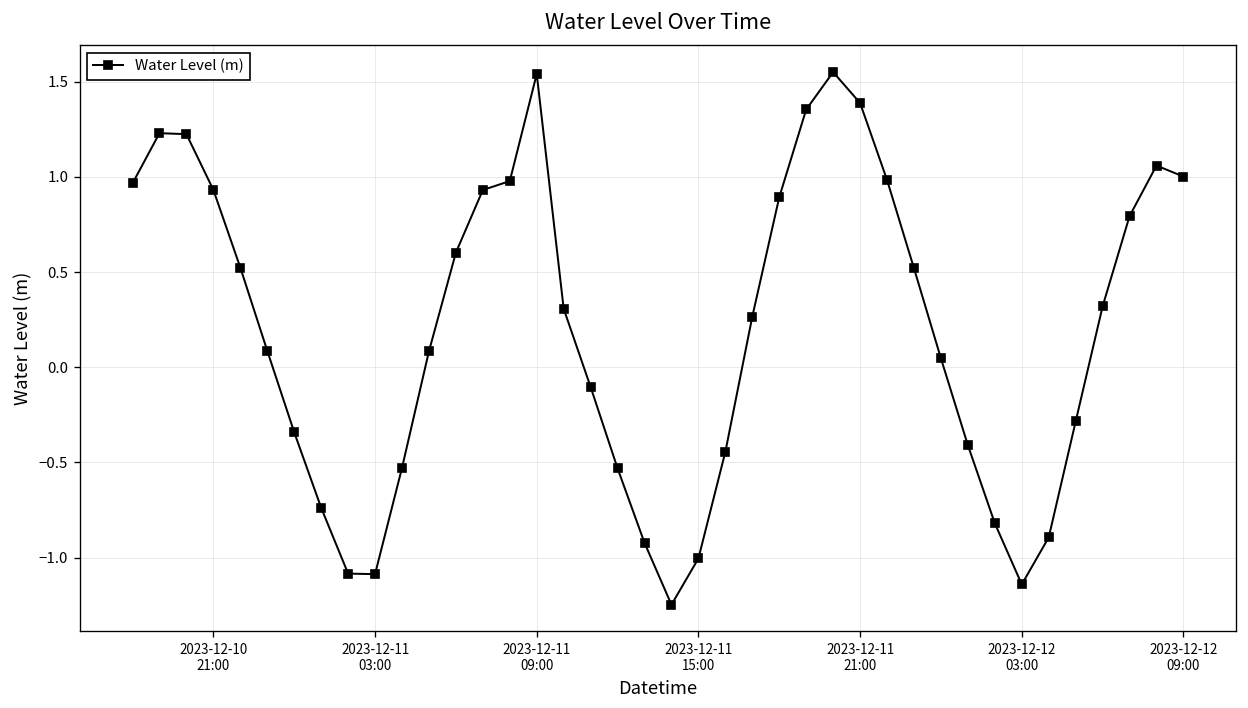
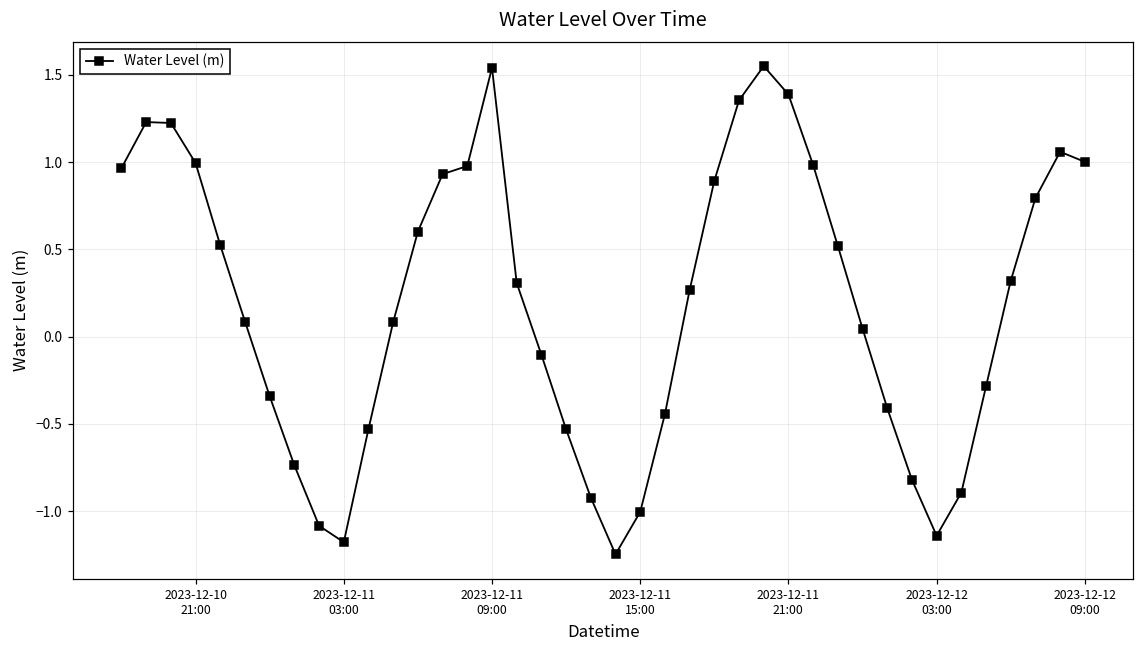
  {
-   "2023-12-10 21:00": 0.93,
-   "2023-12-11 03:00": -1.09,
+   "2023-12-10 21:00": 0.99,
+   "2023-12-11 03:00": -1.18,
    "2023-12-11 09:00": 1.54,
    "2023-12-11 15:00": -1.00,
    "2023-12-11 21:00": 1.39,
    "2023-12-12 03:00": -1.14,
    "2023-12-12 09:00": 1.00
  }
